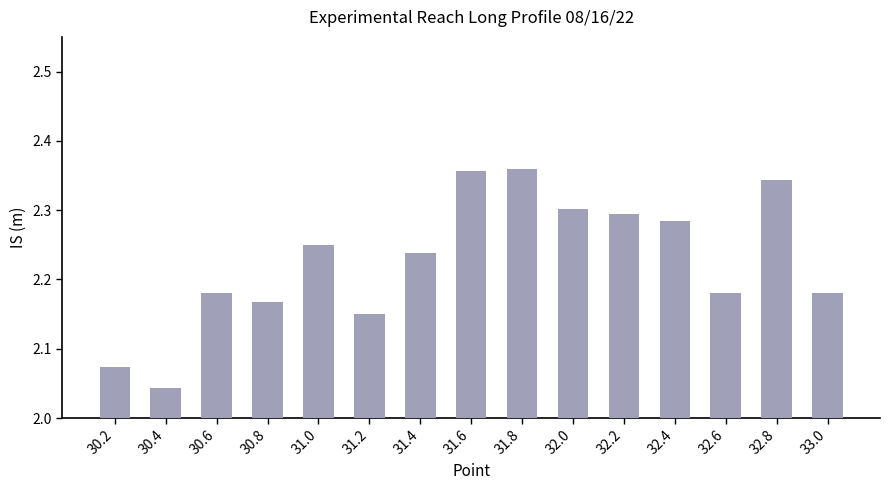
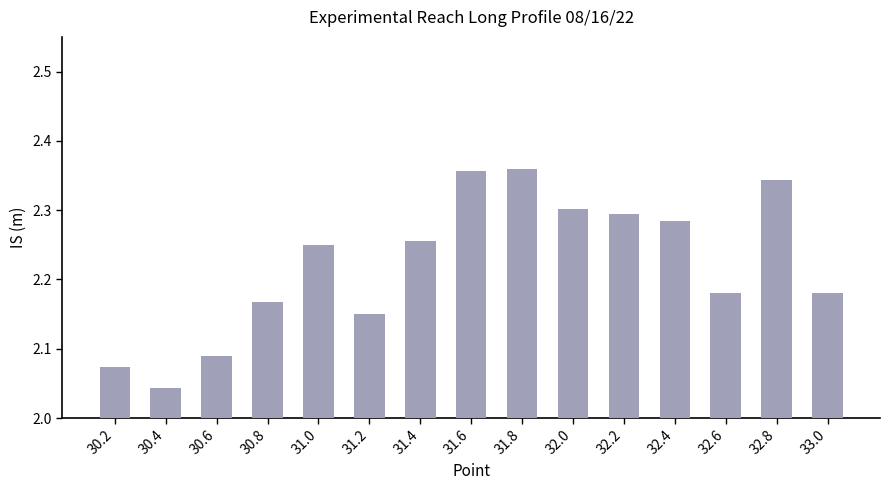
  {
    "30.2": 2.07,
    "30.4": 2.04,
-   "30.6": 2.18,
+   "30.6": 2.09,
    "30.8": 2.17,
    "31.0": 2.25,
    "31.2": 2.15,
-   "31.4": 2.24,
+   "31.4": 2.26,
    "31.6": 2.36,
    "31.8": 2.36,
    "32.0": 2.30,
    "32.2": 2.30,
    "32.4": 2.28,
    "32.6": 2.18,
    "32.8": 2.34,
    "33.0": 2.18
  }
